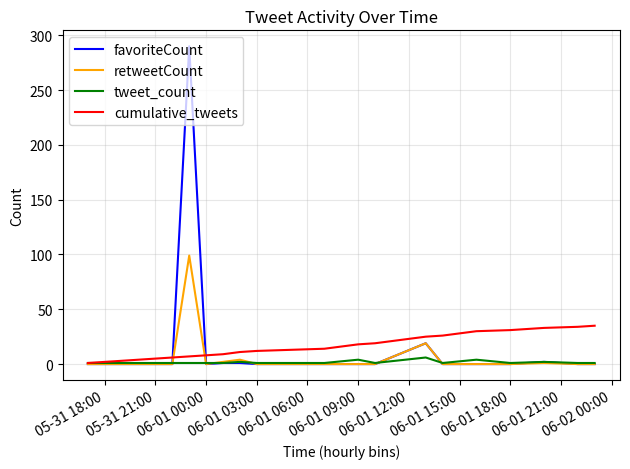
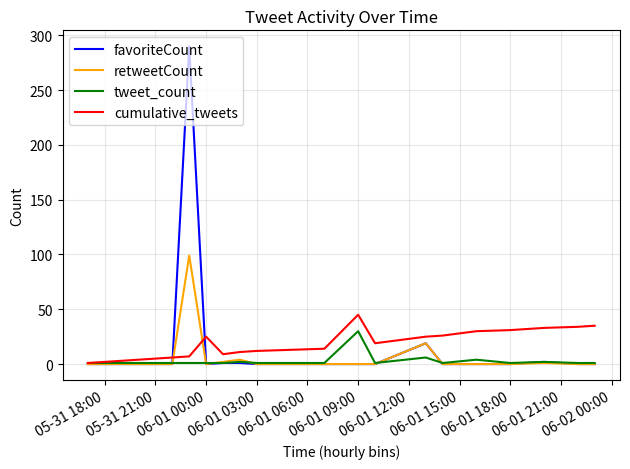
  {
    "tweet_count": {
-     "06-01 09:00": 4
+     "06-01 09:00": 30
    },
    "cumulative_tweets": {
      "05-31 21:00": 5,
-     "06-01 00:00": 8,
+     "06-01 00:00": 25,
      "06-01 03:00": 12,
-     "06-01 09:00": 18,
+     "06-01 09:00": 45,
      "06-01 18:00": 31
    }
  }
